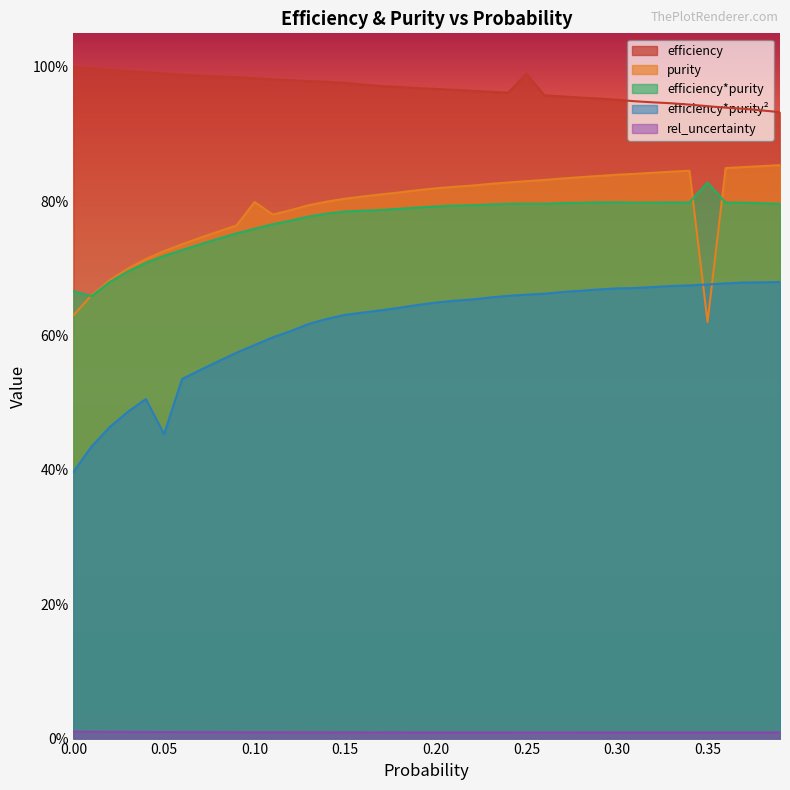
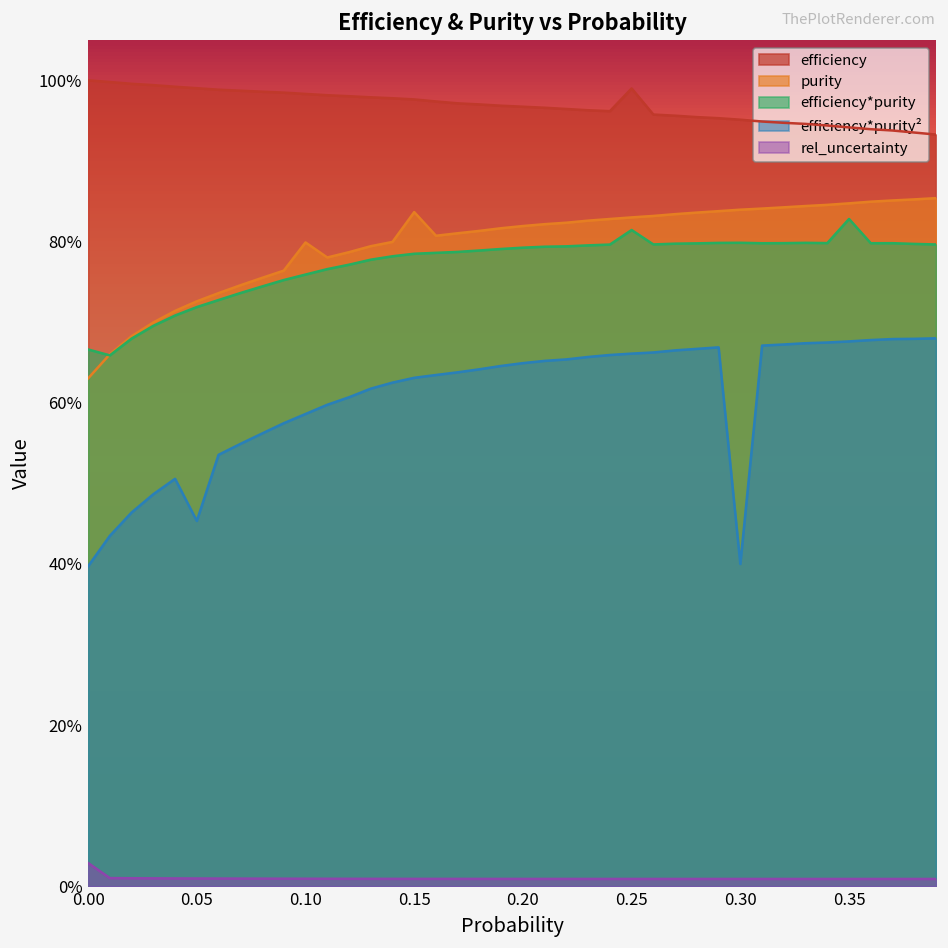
  {
    "efficiency": {
      "0.00": "100%",
      "0.05": "99%",
      "0.10": "98%",
      "0.15": "98%",
      "0.20": "97%",
      "0.25": "99%",
      "0.30": "95%"
    },
    "purity": {
      "0.00": "63%",
      "0.05": "73%",
      "0.10": "80%",
-     "0.15": "80%",
+     "0.15": "84%",
      "0.20": "82%",
      "0.25": "83%",
      "0.30": "84%",
-     "0.35": "62%"
+     "0.35": "85%"
    },
    "efficiency*purity": {
      "0.00": "67%",
      "0.05": "72%",
      "0.10": "76%",
      "0.15": "78%",
      "0.20": "79%",
-     "0.25": "80%",
+     "0.25": "81%",
      "0.30": "80%",
      "0.35": "83%"
    },
    "efficiency*purity²": {
      "0.00": "40%",
      "0.05": "45%",
      "0.10": "59%",
      "0.15": "63%",
      "0.20": "65%",
      "0.25": "66%",
-     "0.30": "67%",
+     "0.30": "40%",
      "0.35": "68%"
    },
    "rel_uncertainty": {
-     "0.00": "1%",
+     "0.00": "3%",
      "0.05": "1%",
      "0.10": "1%",
      "0.15": "1%",
      "0.20": "1%",
      "0.25": "1%",
      "0.30": "1%",
      "0.35": "1%"
    }
  }
